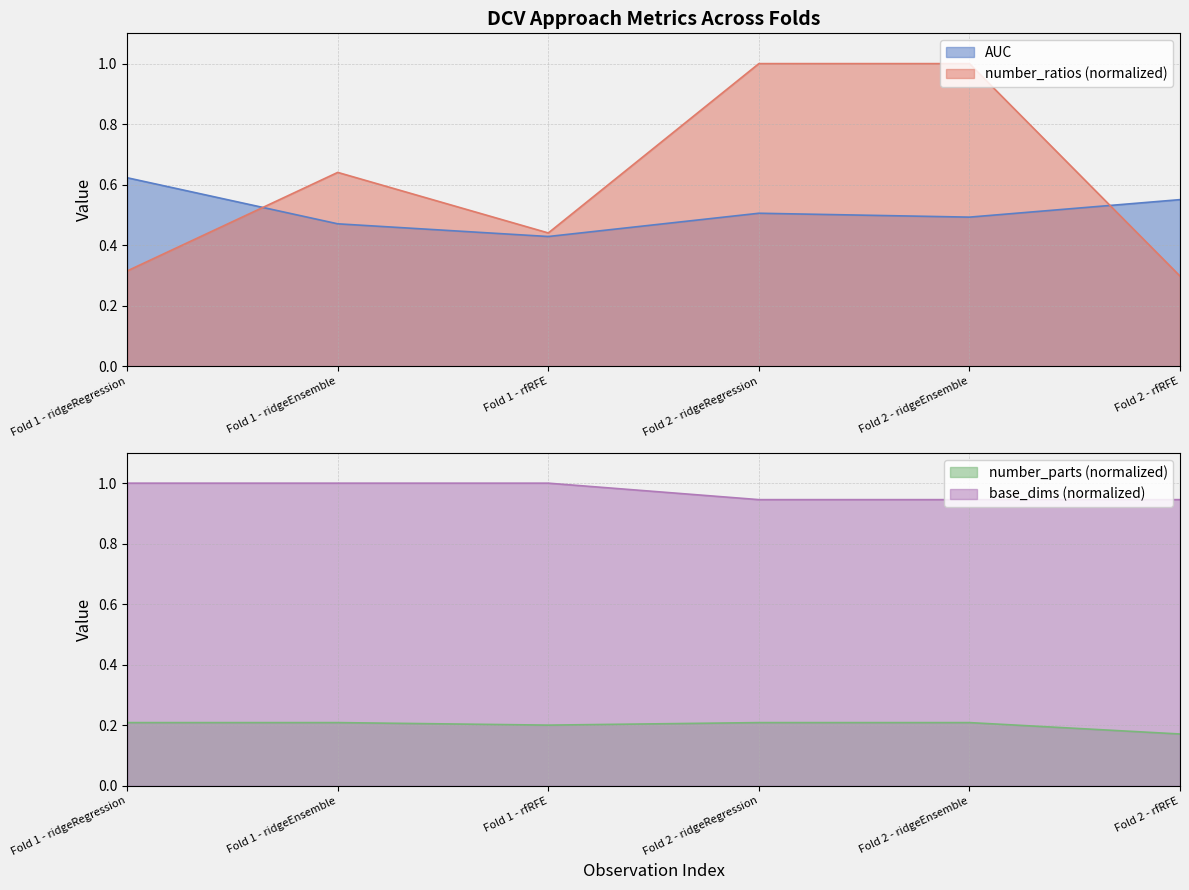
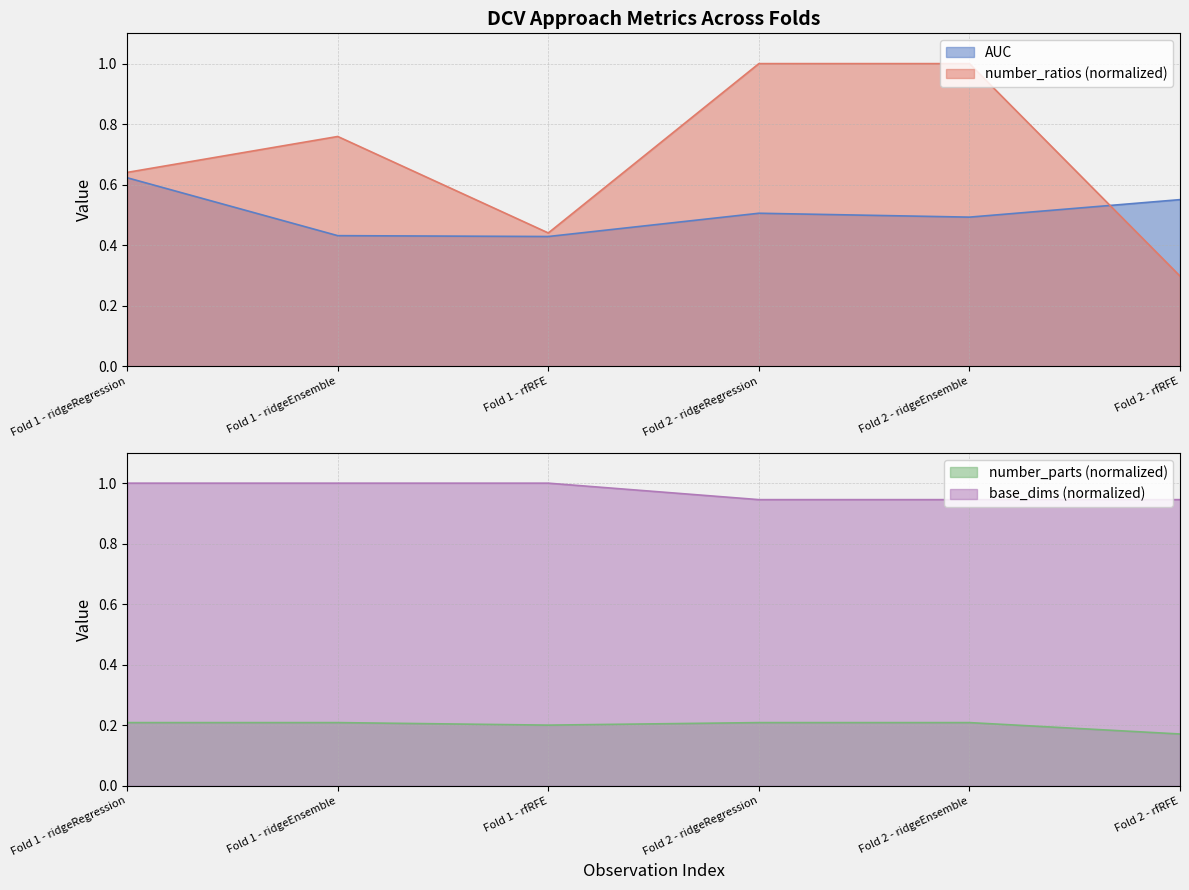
  {
    "DCV Approach Metrics Across Folds": {
      "AUC": {
        "Fold 1 - ridgeRegression": 0.62,
-       "Fold 1 - ridgeEnsemble": 0.47,
+       "Fold 1 - ridgeEnsemble": 0.43,
        "Fold 1 - rfRFE": 0.43,
        "Fold 2 - ridgeRegression": 0.51,
        "Fold 2 - ridgeEnsemble": 0.49,
        "Fold 2 - rfRFE": 0.55
      },
      "number_ratios (normalized)": {
-       "Fold 1 - ridgeRegression": 0.32,
-       "Fold 1 - ridgeEnsemble": 0.64,
+       "Fold 1 - ridgeRegression": 0.64,
+       "Fold 1 - ridgeEnsemble": 0.76,
        "Fold 1 - rfRFE": 0.44,
        "Fold 2 - ridgeRegression": 1.00,
        "Fold 2 - rfRFE": 0.30
      }
    }
  }
